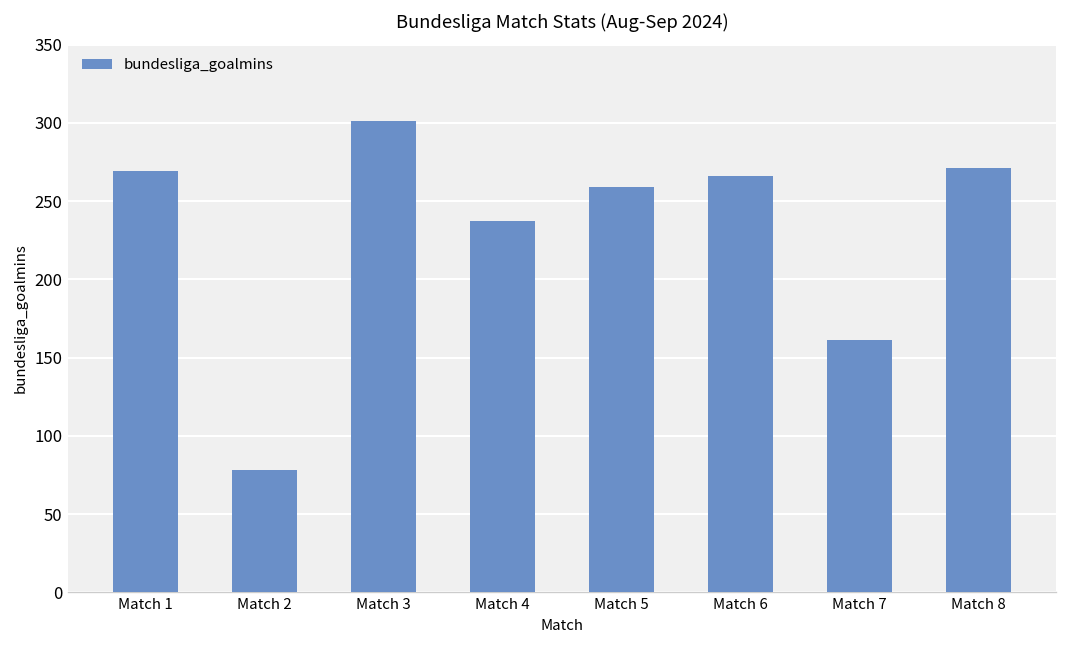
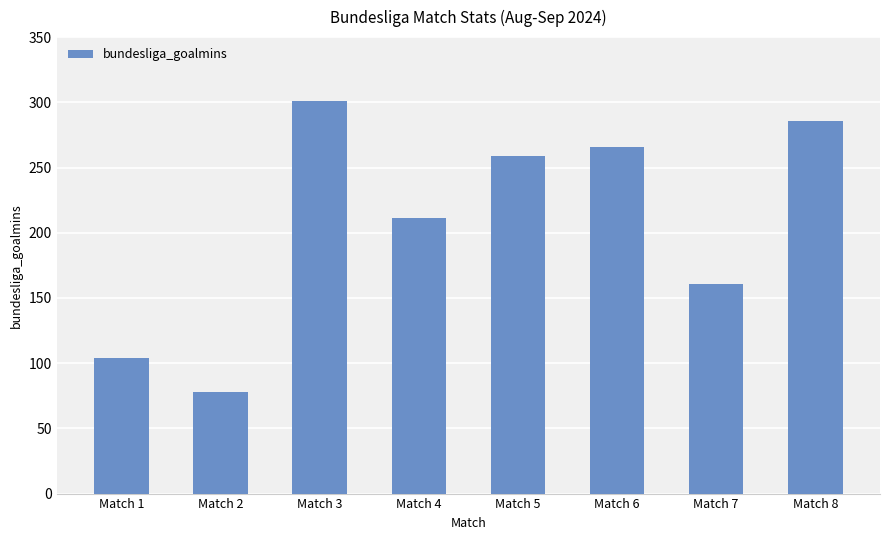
  {
-   "Match 1": 269,
+   "Match 1": 104,
    "Match 2": 78,
    "Match 3": 301,
-   "Match 4": 237,
+   "Match 4": 211,
    "Match 5": 259,
    "Match 6": 266,
    "Match 7": 161,
-   "Match 8": 271
+   "Match 8": 286
  }
